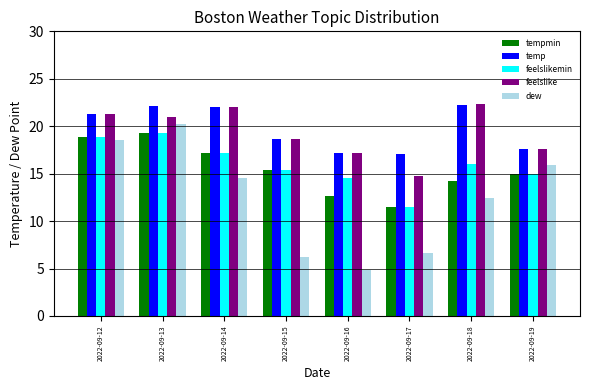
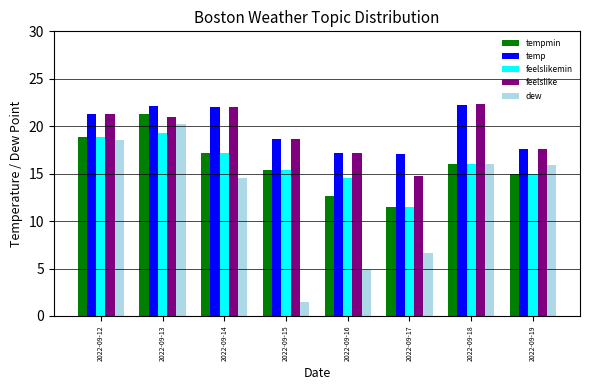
  {
    "tempmin": {
      "2022-09-12": 19,
-     "2022-09-13": 19,
+     "2022-09-13": 21,
      "2022-09-14": 17,
      "2022-09-15": 15,
      "2022-09-16": 13,
      "2022-09-17": 12,
-     "2022-09-18": 14,
+     "2022-09-18": 16,
      "2022-09-19": 15
    },
    "temp": {
      "2022-09-12": 21,
      "2022-09-13": 22,
      "2022-09-14": 22,
      "2022-09-15": 19,
      "2022-09-16": 17,
      "2022-09-17": 17,
      "2022-09-18": 22,
      "2022-09-19": 18
    },
    "feelslikemin": {
      "2022-09-12": 19,
      "2022-09-13": 19,
      "2022-09-14": 17,
      "2022-09-15": 15,
      "2022-09-16": 15,
      "2022-09-17": 12,
      "2022-09-18": 16,
      "2022-09-19": 15
    },
    "feelslike": {
      "2022-09-12": 21,
      "2022-09-13": 21,
      "2022-09-14": 22,
      "2022-09-15": 19,
      "2022-09-16": 17,
      "2022-09-17": 15,
      "2022-09-18": 22,
      "2022-09-19": 18
    },
    "dew": {
      "2022-09-12": 19,
      "2022-09-13": 20,
      "2022-09-14": 15,
-     "2022-09-15": 6,
+     "2022-09-15": 2,
      "2022-09-16": 5,
      "2022-09-17": 7,
-     "2022-09-18": 12,
+     "2022-09-18": 16,
      "2022-09-19": 16
    }
  }
